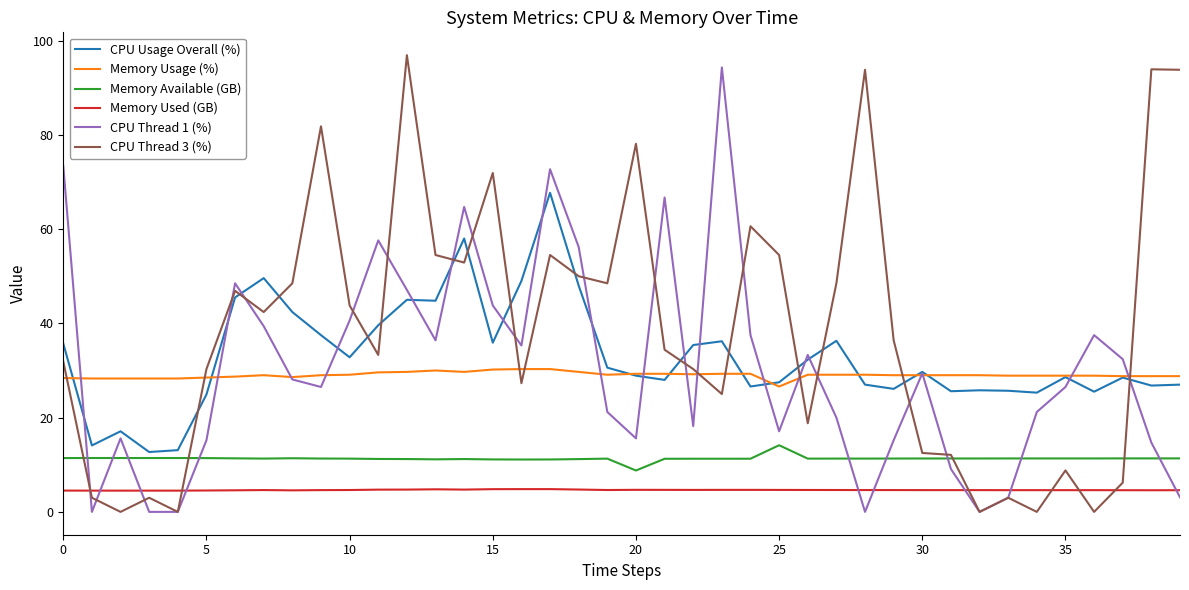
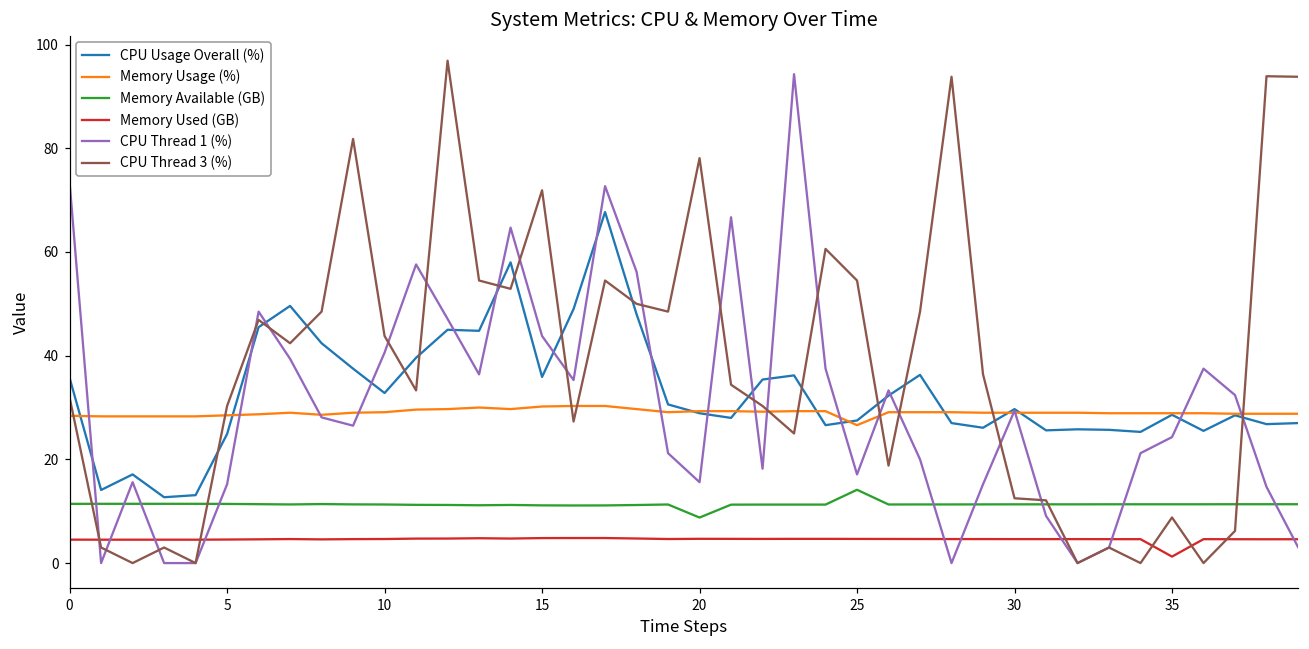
  {
    "CPU Usage Overall (%)": {
      "0": 36,
      "5": 25,
      "10": 33,
      "15": 36,
      "25": 28
    },
    "Memory Usage (%)": {
      "0": 28,
      "5": 29,
      "10": 29,
      "15": 30,
      "25": 27
    },
    "Memory Available (GB)": {
      "0": 11,
      "5": 11,
      "10": 11,
      "15": 11,
      "20": 9,
      "25": 14,
      "30": 11,
      "35": 11
    },
    "Memory Used (GB)": {
      "0": 5,
      "5": 5,
      "10": 5,
      "15": 5,
      "20": 5,
      "25": 5,
      "30": 5,
-     "35": 5
+     "35": 1
    },
    "CPU Thread 1 (%)": {
      "0": 73,
      "5": 15,
      "10": 41,
      "15": 44,
      "20": 16,
      "25": 17,
-     "35": 27
+     "35": 24
    },
    "CPU Thread 3 (%)": {
      "0": 32,
      "5": 30,
      "10": 44,
      "15": 72,
      "20": 78,
      "25": 55,
      "30": 13,
      "35": 9
    }
  }
